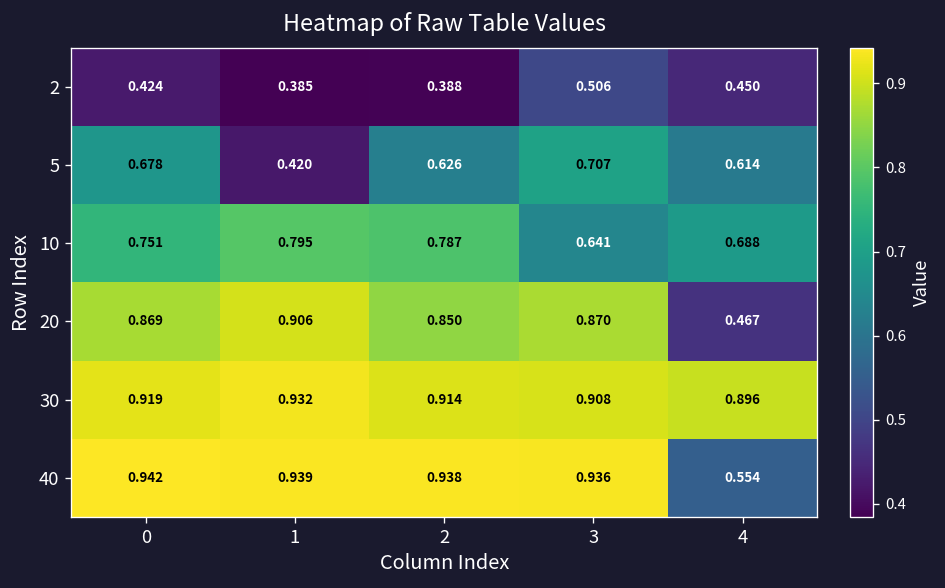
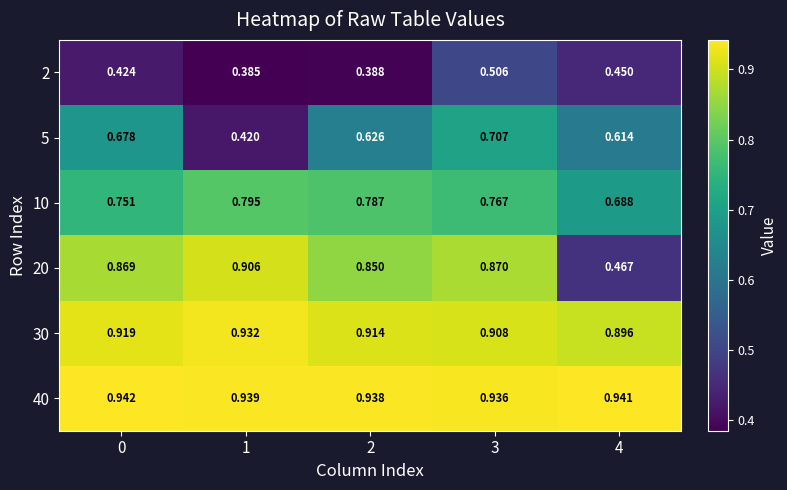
  {
    "2": {
      "0": 0.424,
      "1": 0.385,
      "2": 0.388,
      "3": 0.506,
      "4": 0.450
    },
    "5": {
      "0": 0.678,
      "1": 0.420,
      "2": 0.626,
      "3": 0.707,
      "4": 0.614
    },
    "10": {
      "0": 0.751,
      "1": 0.795,
      "2": 0.787,
-     "3": 0.641,
+     "3": 0.767,
      "4": 0.688
    },
    "20": {
      "0": 0.869,
      "1": 0.906,
      "2": 0.850,
      "3": 0.870,
      "4": 0.467
    },
    "30": {
      "0": 0.919,
      "1": 0.932,
      "2": 0.914,
      "3": 0.908,
      "4": 0.896
    },
    "40": {
      "0": 0.942,
      "1": 0.939,
      "2": 0.938,
      "3": 0.936,
-     "4": 0.554
+     "4": 0.941
    }
  }
